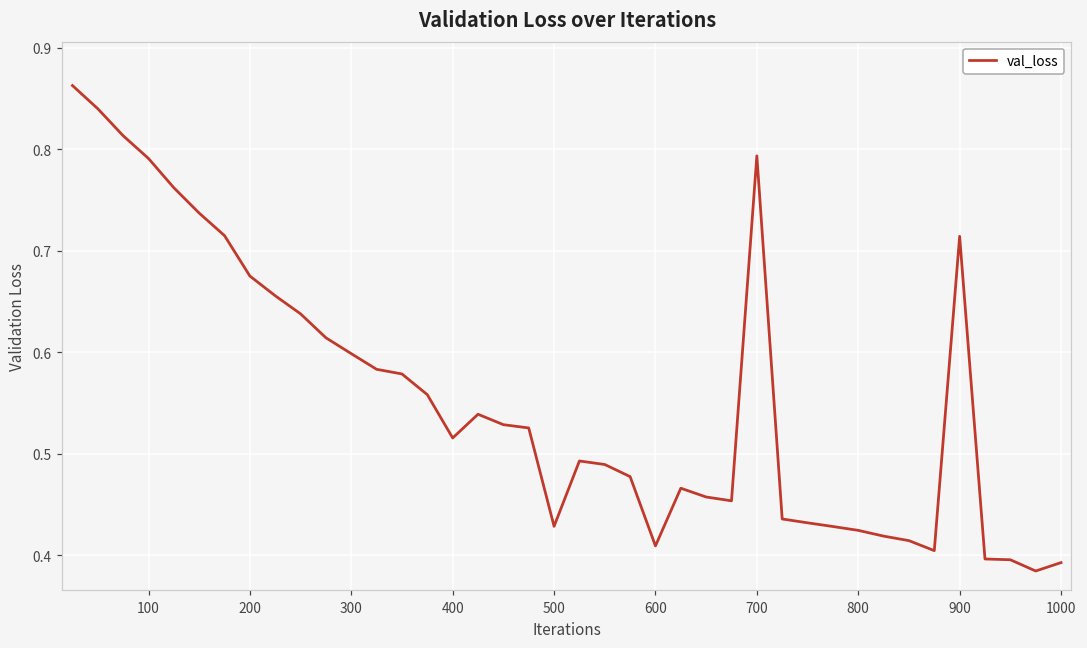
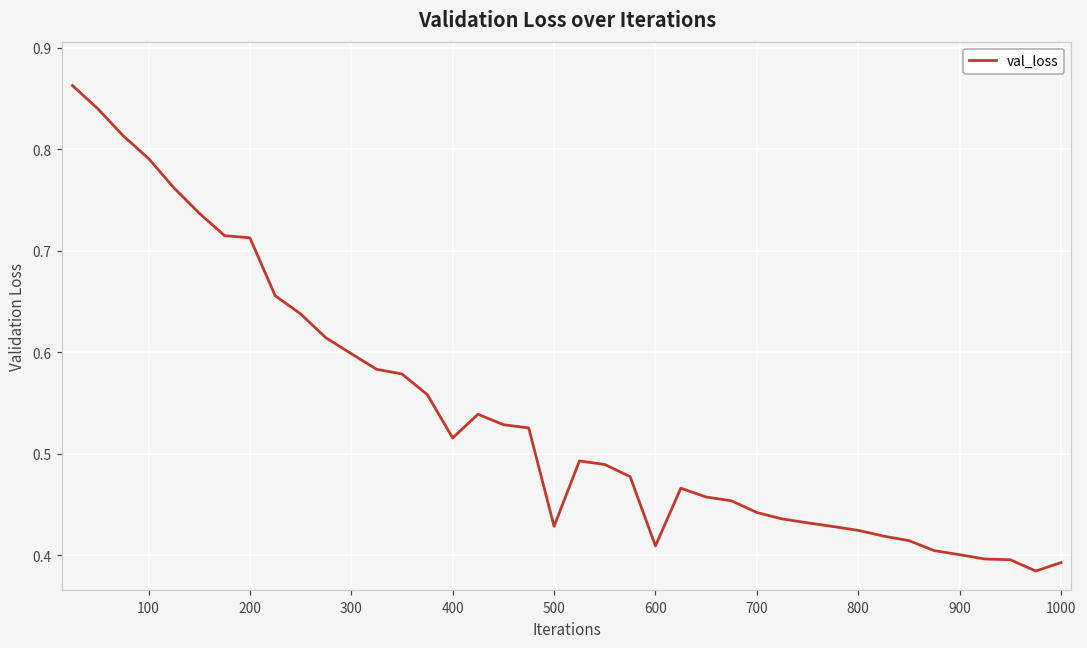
  {
    "100": 0.79,
-   "200": 0.68,
+   "200": 0.71,
    "300": 0.60,
    "400": 0.52,
    "500": 0.43,
    "600": 0.41,
-   "700": 0.79,
+   "700": 0.44,
    "800": 0.42,
-   "900": 0.71,
+   "900": 0.40,
    "1000": 0.39
  }
